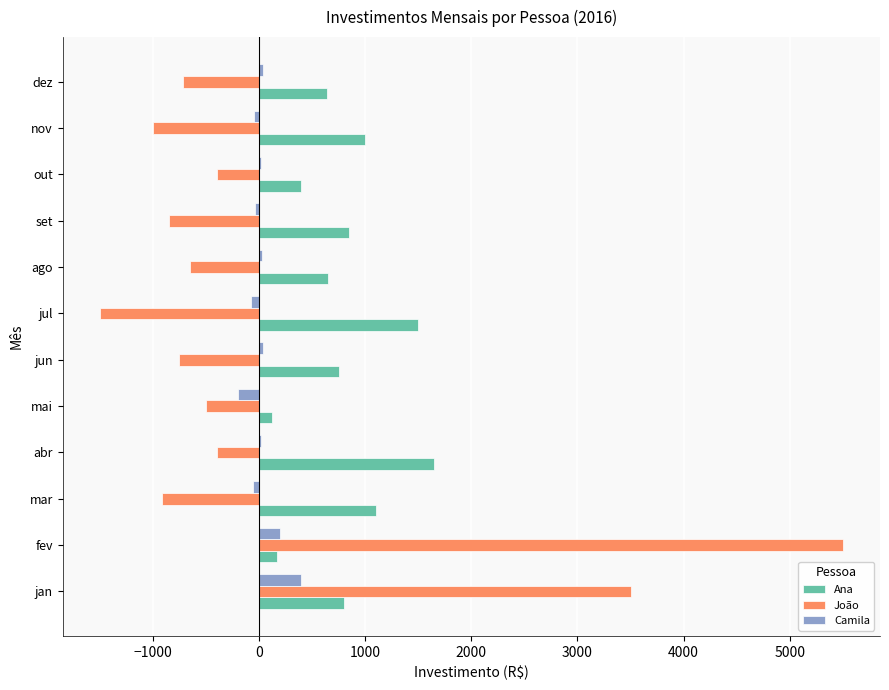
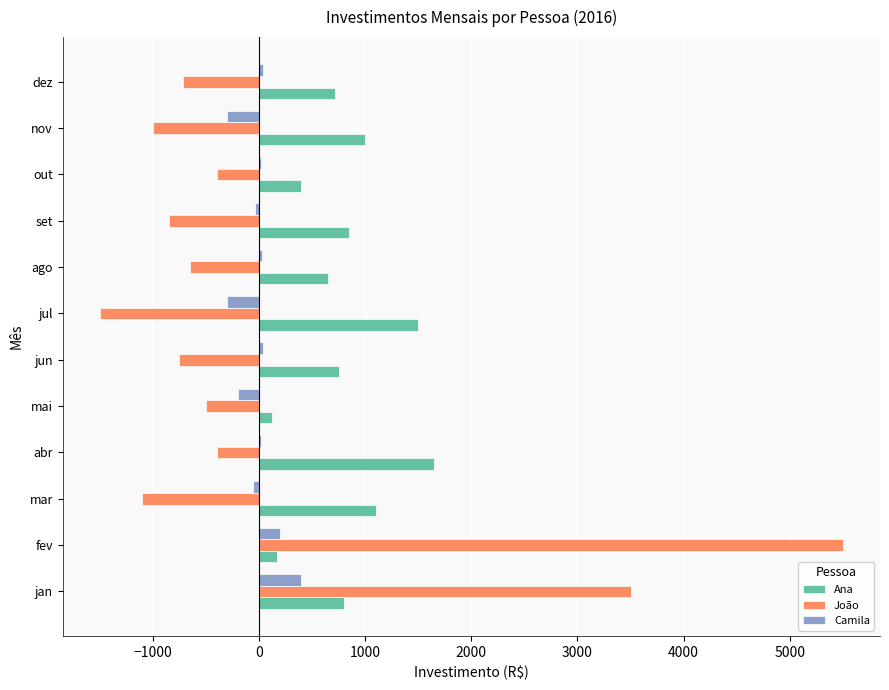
  {
    "Ana": {
-     "dez": 640,
+     "dez": 720,
      "nov": 1000,
      "out": 400,
      "set": 850,
      "ago": 650,
      "jul": 1500,
      "jun": 750,
      "mai": 130,
      "abr": 1650,
      "mar": 1100,
      "fev": 170,
      "jan": 800
    },
    "João": {
      "dez": -720,
      "nov": -1000,
      "out": -400,
      "set": -850,
      "ago": -650,
      "jul": -1500,
      "jun": -750,
      "mai": -500,
      "abr": -400,
-     "mar": -910,
+     "mar": -1100,
      "fev": 5500,
      "jan": 3500
    },
    "Camila": {
      "dez": 40,
-     "nov": -50,
+     "nov": -300,
      "set": -40,
      "ago": 30,
-     "jul": -80,
+     "jul": -300,
      "jun": 40,
      "mai": -200,
      "mar": -60,
      "fev": 200,
      "jan": 400
    }
  }
